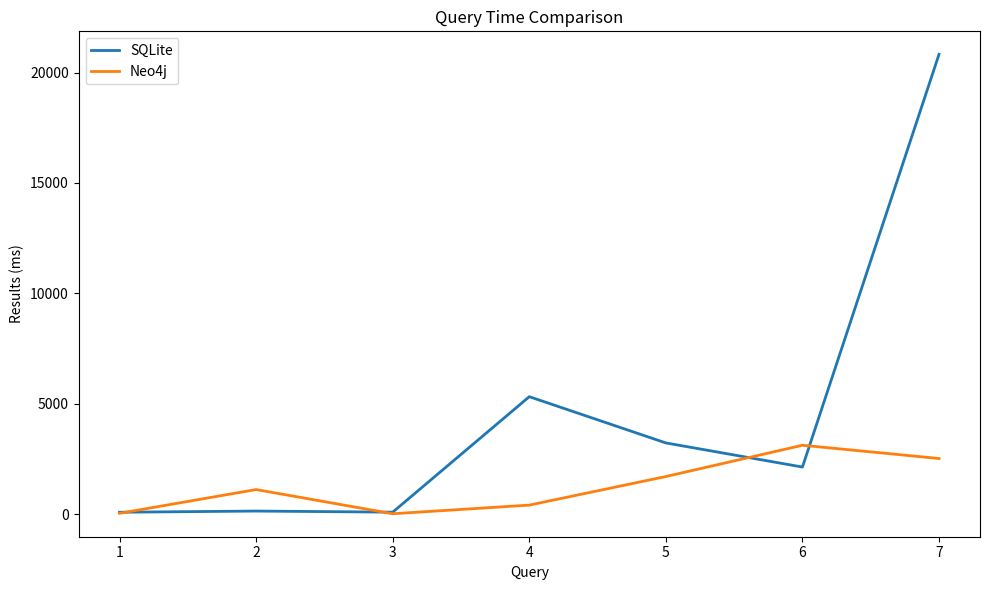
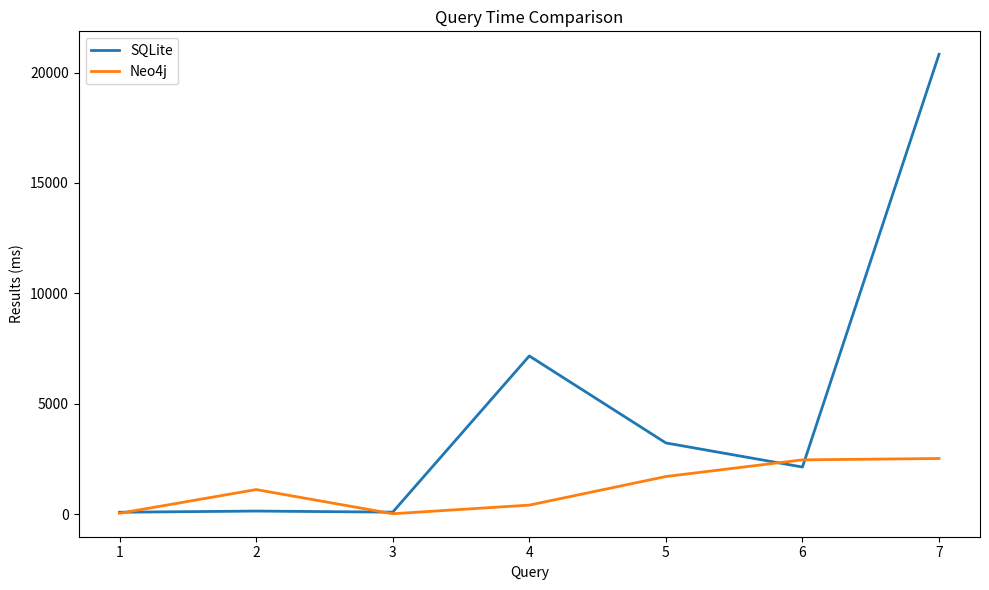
  {
    "SQLite": {
      "2": 100,
-     "4": 5300,
+     "4": 7200,
      "5": 3200,
      "6": 2100,
      "7": 20800
    },
    "Neo4j": {
      "2": 1100,
      "4": 400,
      "5": 1700,
-     "6": 3100,
+     "6": 2500,
      "7": 2500
    }
  }
